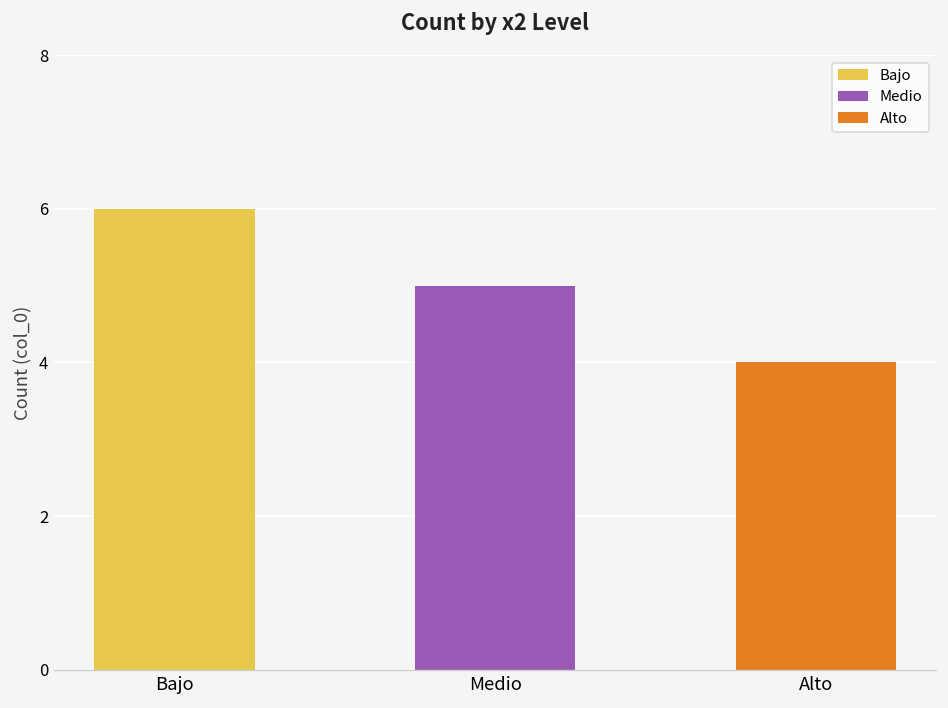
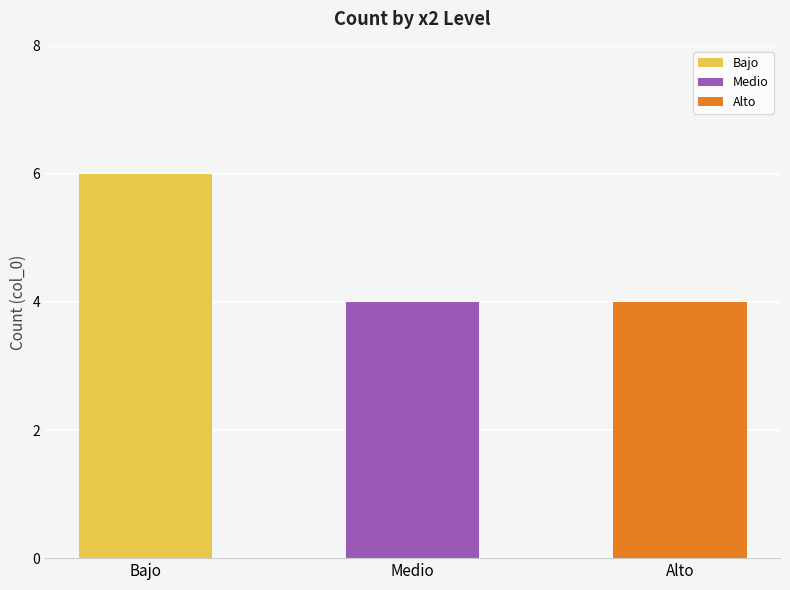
  {
    "Bajo": 6,
-   "Medio": 5,
+   "Medio": 4,
    "Alto": 4
  }
